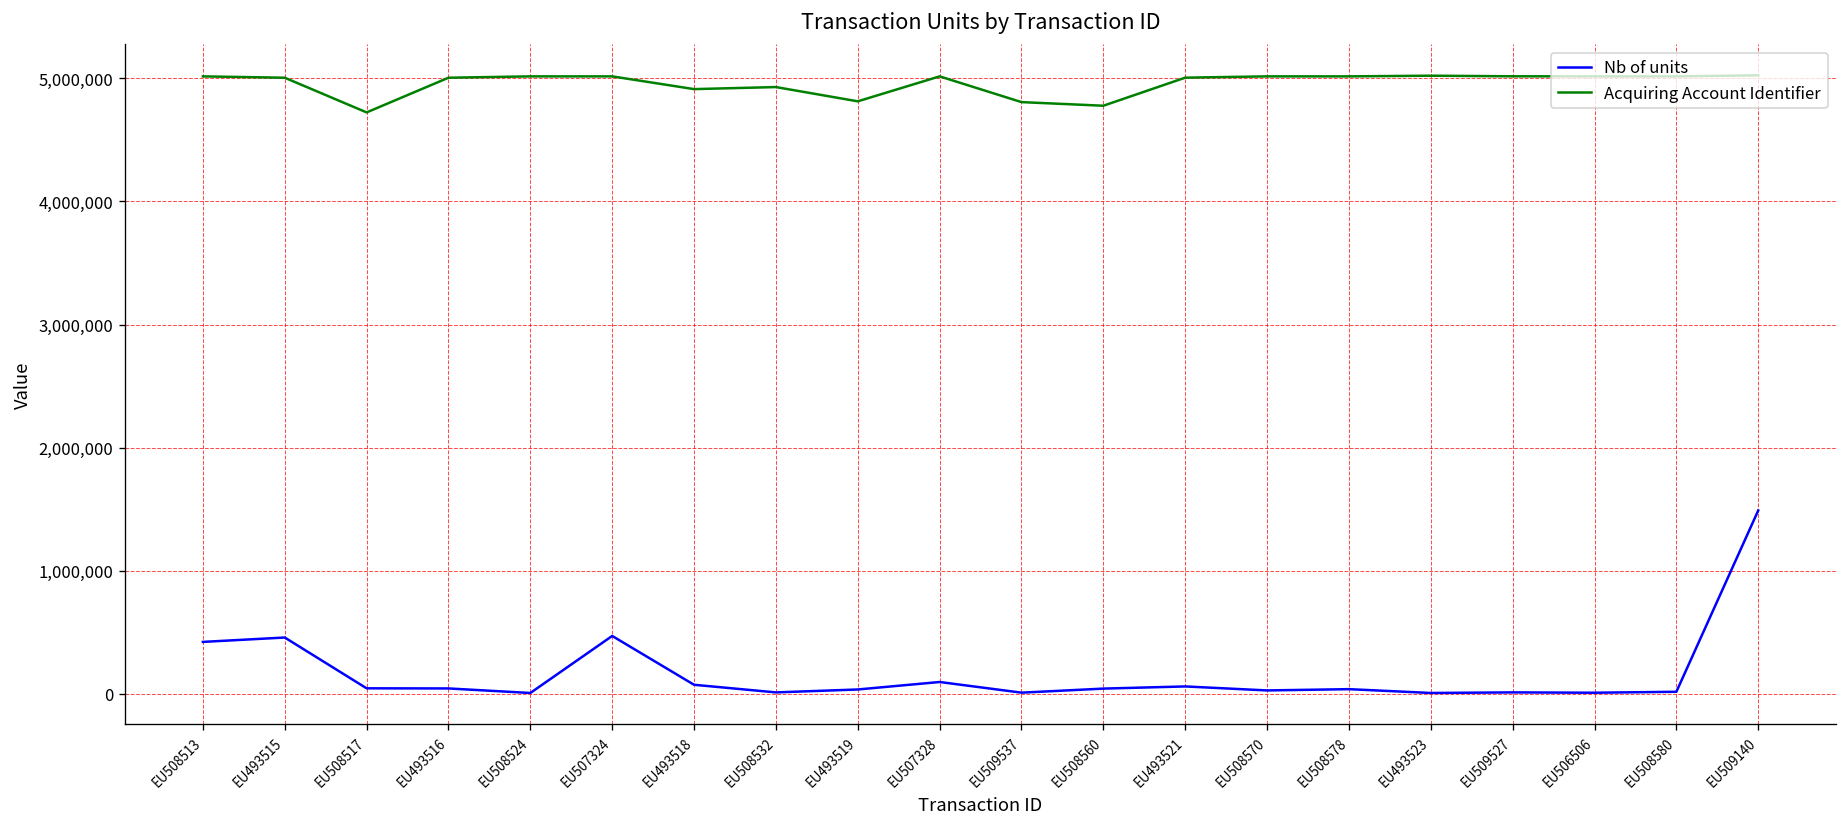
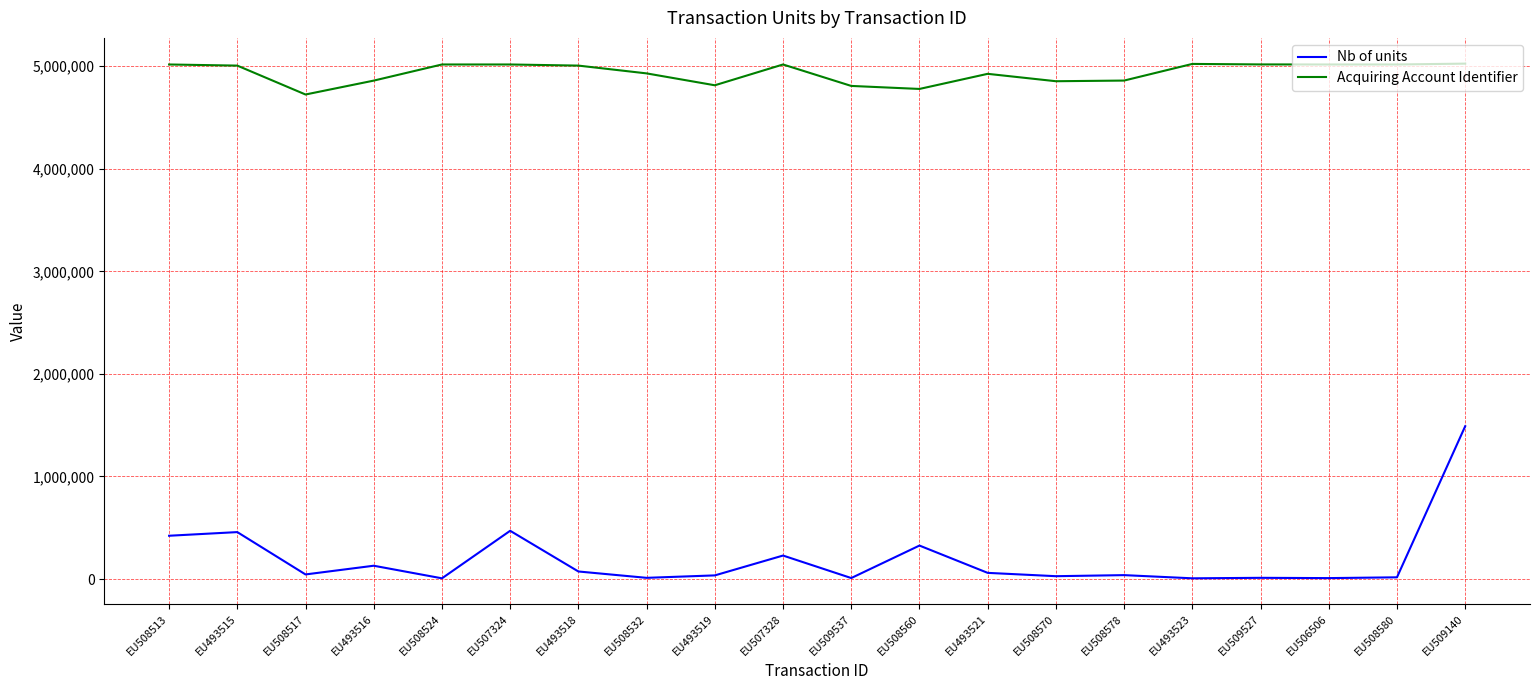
  {
    "Nb of units": {
      "EU508513": "420,000",
      "EU493515": "460,000",
      "EU508517": "50,000",
-     "EU493516": "40,000",
+     "EU493516": "130,000",
      "EU508524": "10,000",
      "EU507324": "470,000",
      "EU493518": "70,000",
      "EU508532": "10,000",
      "EU493519": "40,000",
-     "EU507328": "100,000",
+     "EU507328": "230,000",
      "EU509537": "10,000",
-     "EU508560": "40,000",
+     "EU508560": "330,000",
      "EU493521": "60,000",
      "EU508570": "30,000",
      "EU508578": "40,000",
      "EU493523": "10,000",
      "EU509527": "10,000",
      "EU506506": "10,000",
      "EU508580": "20,000",
      "EU509140": "1,490,000"
    },
    "Acquiring Account Identifier": {
      "EU508513": "5,020,000",
      "EU493515": "5,010,000",
      "EU508517": "4,720,000",
-     "EU493516": "5,010,000",
+     "EU493516": "4,860,000",
      "EU508524": "5,020,000",
      "EU507324": "5,020,000",
-     "EU493518": "4,910,000",
+     "EU493518": "5,010,000",
      "EU508532": "4,930,000",
      "EU493519": "4,810,000",
      "EU507328": "5,020,000",
      "EU509537": "4,810,000",
      "EU508560": "4,780,000",
-     "EU493521": "5,010,000",
-     "EU508570": "5,020,000",
-     "EU508578": "5,020,000",
+     "EU493521": "4,930,000",
+     "EU508570": "4,850,000",
+     "EU508578": "4,860,000",
      "EU493523": "5,020,000",
      "EU509527": "5,020,000"
    }
  }
